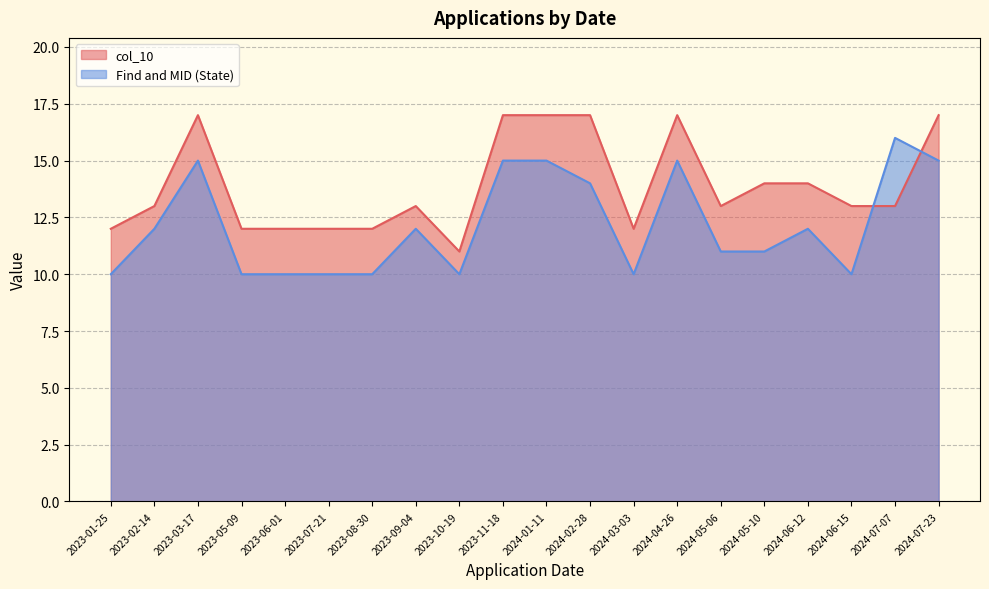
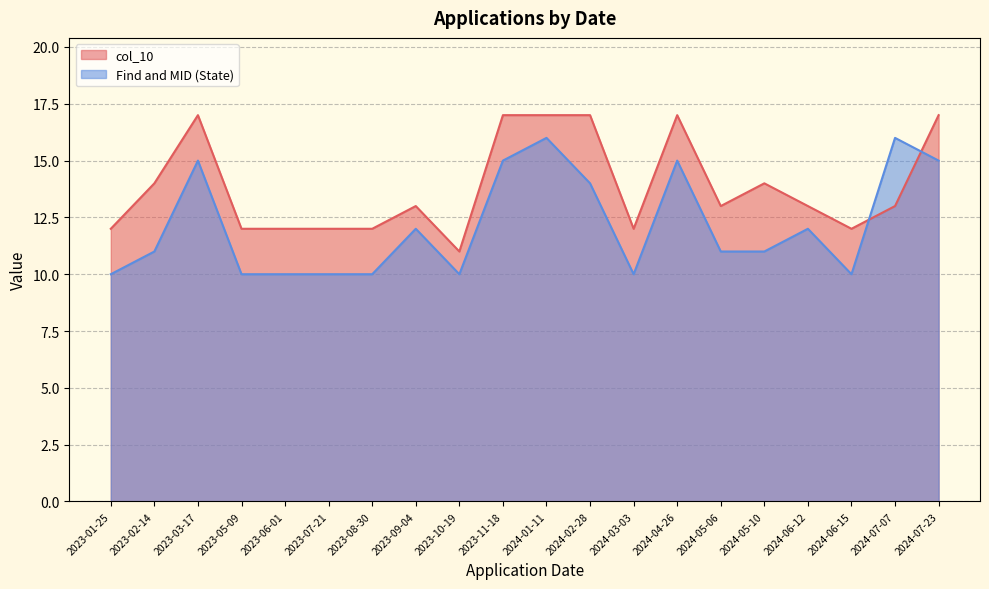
  {
    "col_10": {
      "2023-01-25": 12,
-     "2023-02-14": 13,
+     "2023-02-14": 14,
      "2023-03-17": 17,
      "2023-05-09": 12,
      "2023-06-01": 12,
      "2023-07-21": 12,
      "2023-08-30": 12,
      "2023-09-04": 13,
      "2023-10-19": 11,
      "2023-11-18": 17,
      "2024-01-11": 17,
      "2024-02-28": 17,
      "2024-03-03": 12,
      "2024-04-26": 17,
      "2024-05-06": 13,
      "2024-05-10": 14,
-     "2024-06-12": 14,
-     "2024-06-15": 13,
+     "2024-06-12": 13,
+     "2024-06-15": 12,
      "2024-07-07": 13,
      "2024-07-23": 17
    },
    "Find and MID (State)": {
      "2023-01-25": 10,
-     "2023-02-14": 12,
+     "2023-02-14": 11,
      "2023-03-17": 15,
      "2023-05-09": 10,
      "2023-06-01": 10,
      "2023-07-21": 10,
      "2023-08-30": 10,
      "2023-09-04": 12,
      "2023-10-19": 10,
      "2023-11-18": 15,
-     "2024-01-11": 15,
+     "2024-01-11": 16,
      "2024-02-28": 14,
      "2024-03-03": 10,
      "2024-04-26": 15,
      "2024-05-06": 11,
      "2024-05-10": 11,
      "2024-06-12": 12,
      "2024-06-15": 10,
      "2024-07-07": 16,
      "2024-07-23": 15
    }
  }
